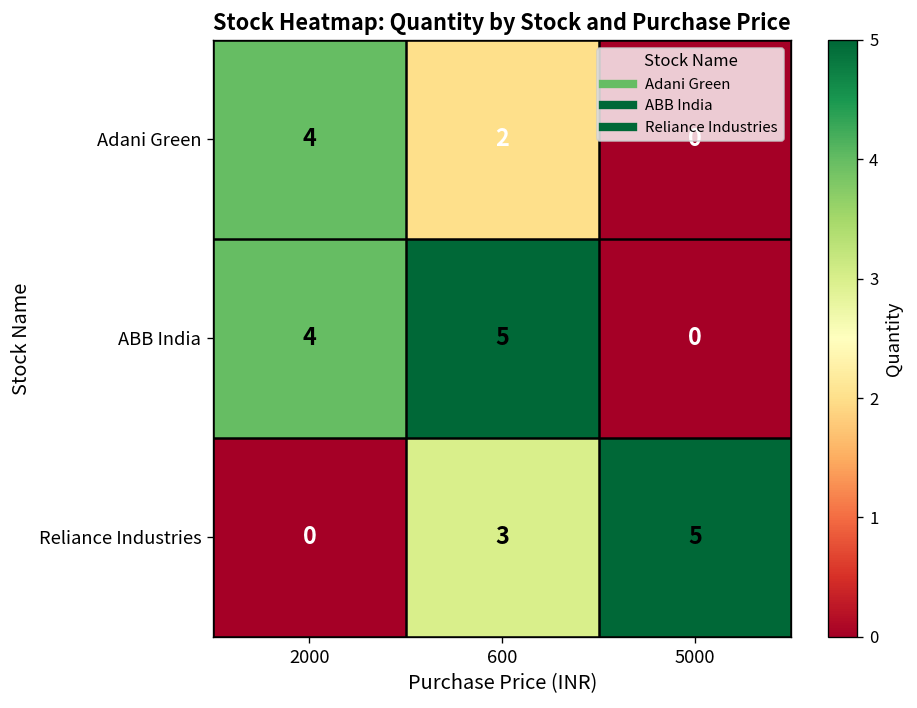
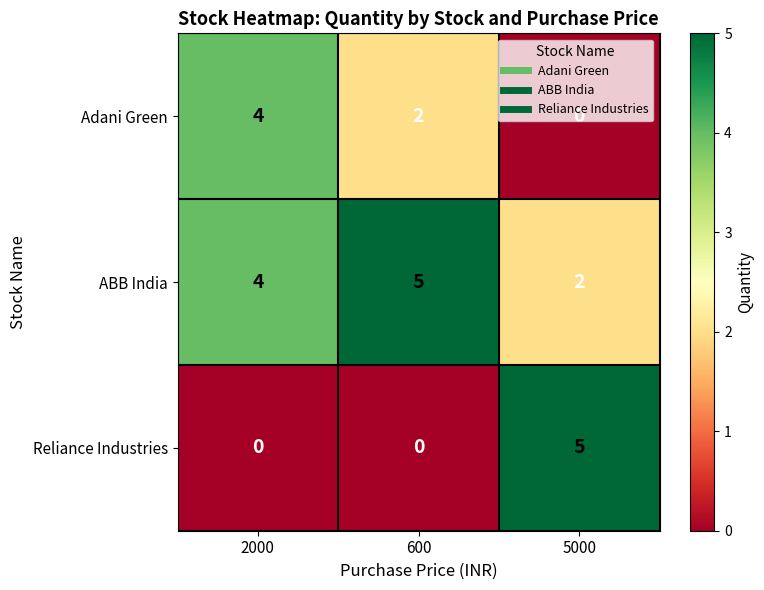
  {
    "Adani Green": {
      "2000": 4,
      "600": 2
    },
    "ABB India": {
      "2000": 4,
      "600": 5,
-     "5000": 0
+     "5000": 2
    },
    "Reliance Industries": {
      "2000": 0,
-     "600": 3,
+     "600": 0,
      "5000": 5
    }
  }
